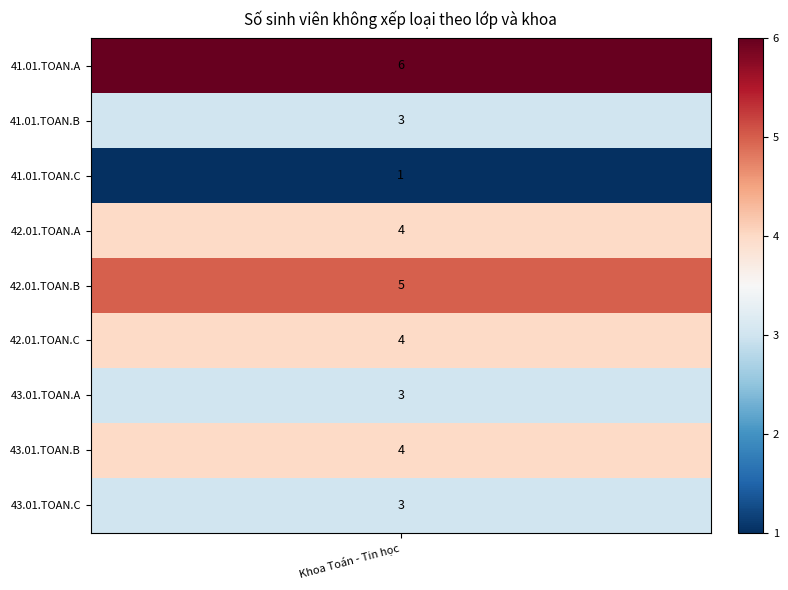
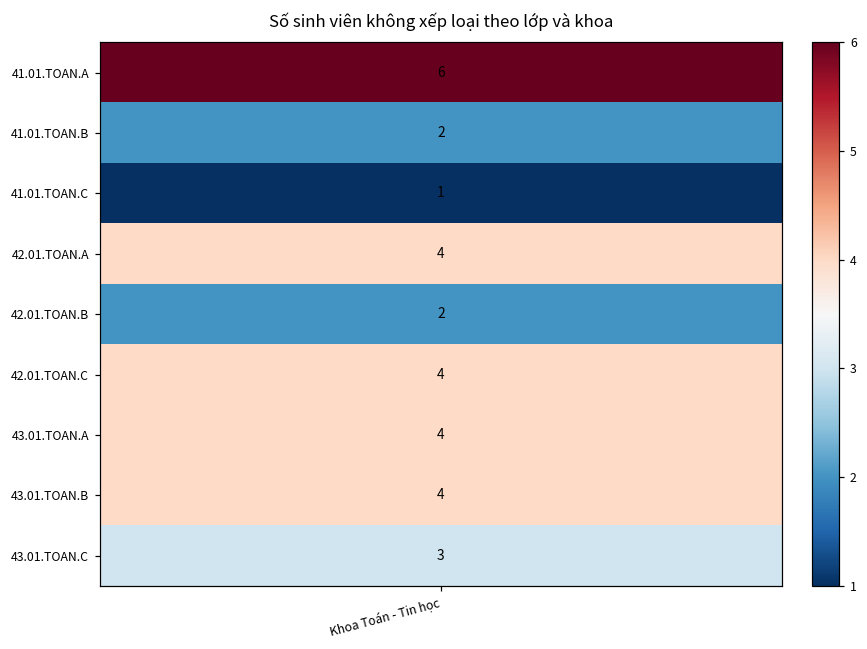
  {
    "41.01.TOAN.A": {
      "Khoa Toán - Tin học": 6
    },
    "41.01.TOAN.B": {
-     "Khoa Toán - Tin học": 3
+     "Khoa Toán - Tin học": 2
    },
    "41.01.TOAN.C": {
      "Khoa Toán - Tin học": 1
    },
    "42.01.TOAN.A": {
      "Khoa Toán - Tin học": 4
    },
    "42.01.TOAN.B": {
-     "Khoa Toán - Tin học": 5
+     "Khoa Toán - Tin học": 2
    },
    "42.01.TOAN.C": {
      "Khoa Toán - Tin học": 4
    },
    "43.01.TOAN.A": {
-     "Khoa Toán - Tin học": 3
+     "Khoa Toán - Tin học": 4
    },
    "43.01.TOAN.B": {
      "Khoa Toán - Tin học": 4
    },
    "43.01.TOAN.C": {
      "Khoa Toán - Tin học": 3
    }
  }
